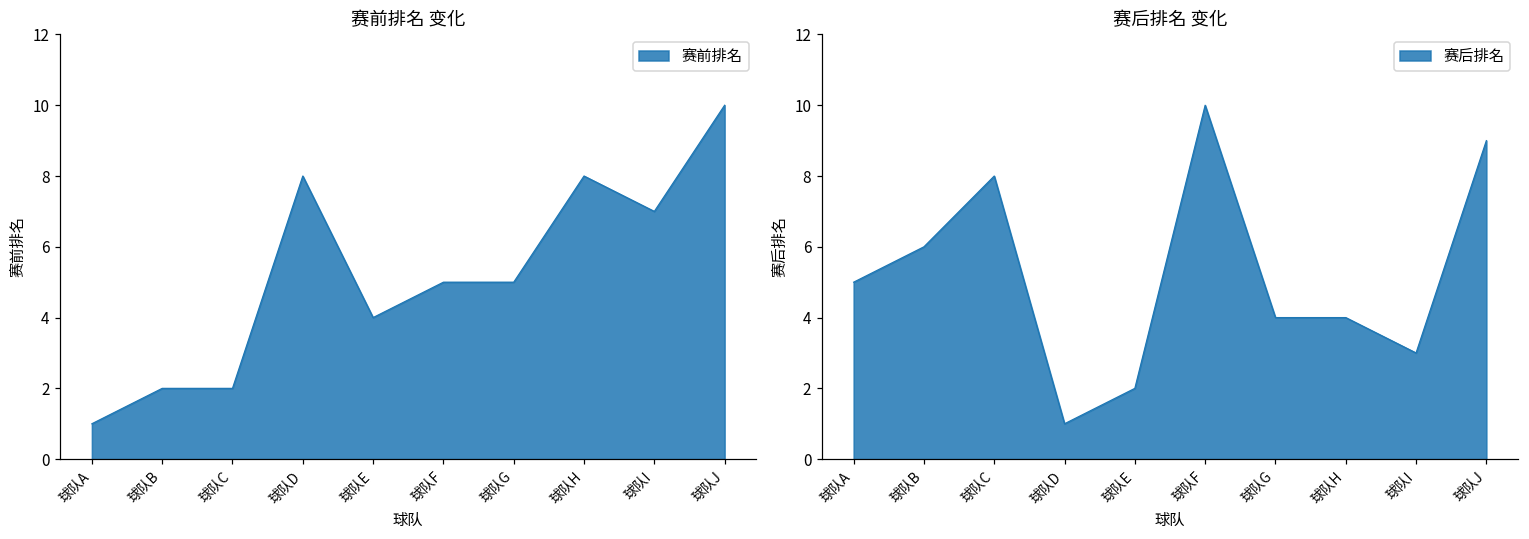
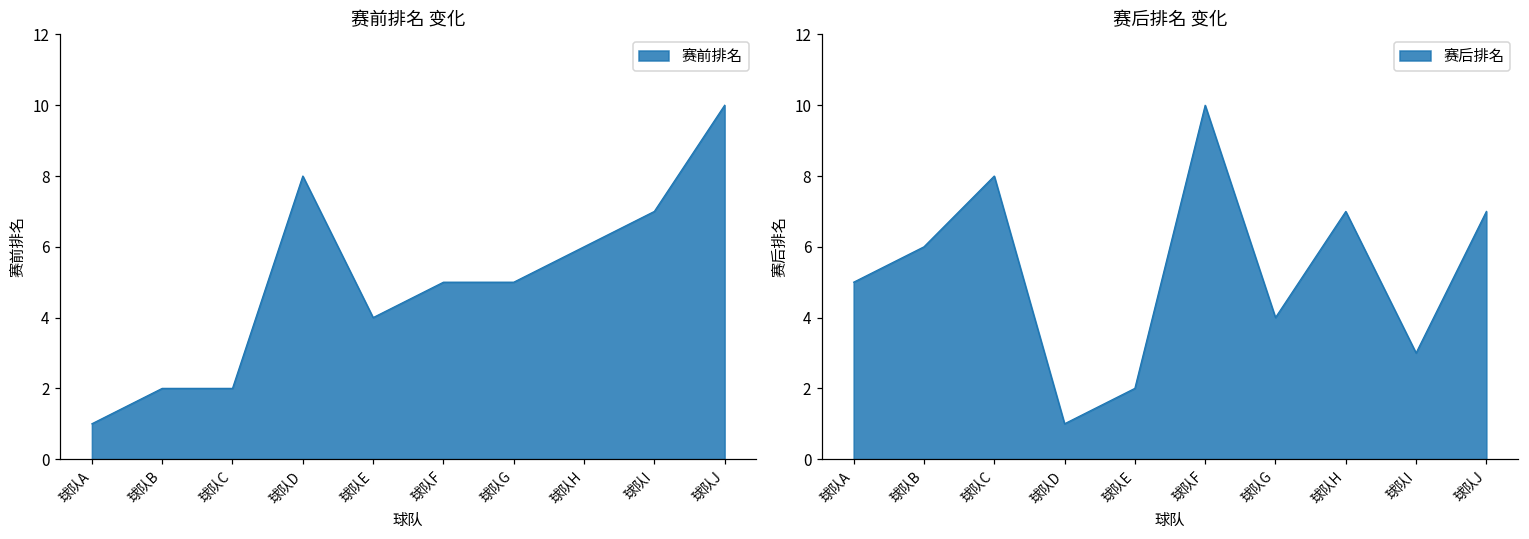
  {
    "赛前排名 变化": {
      "球队A": 1,
      "球队B": 2,
      "球队C": 2,
      "球队D": 8,
      "球队E": 4,
      "球队F": 5,
      "球队G": 5,
-     "球队H": 8,
+     "球队H": 6,
      "球队I": 7,
      "球队J": 10
    },
    "赛后排名 变化": {
      "球队A": 5,
      "球队B": 6,
      "球队C": 8,
      "球队D": 1,
      "球队E": 2,
      "球队F": 10,
      "球队G": 4,
-     "球队H": 4,
+     "球队H": 7,
      "球队I": 3,
-     "球队J": 9
+     "球队J": 7
    }
  }
